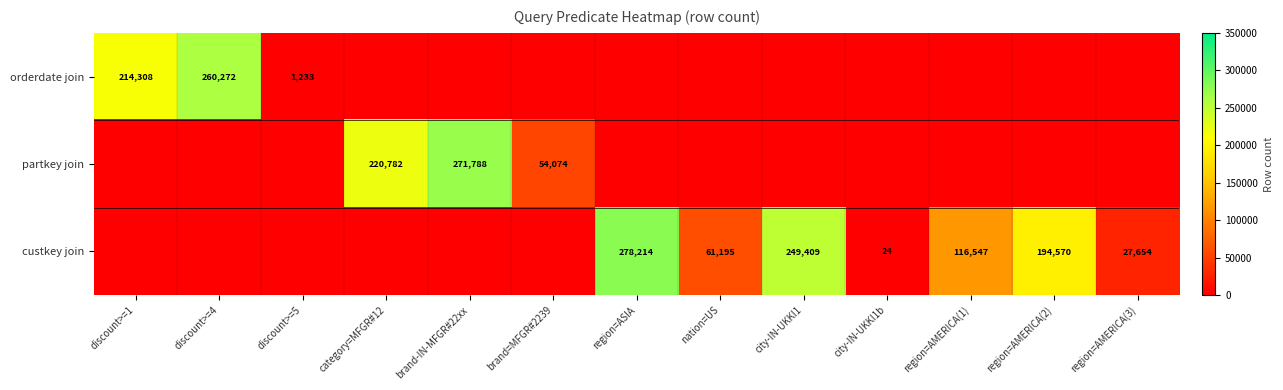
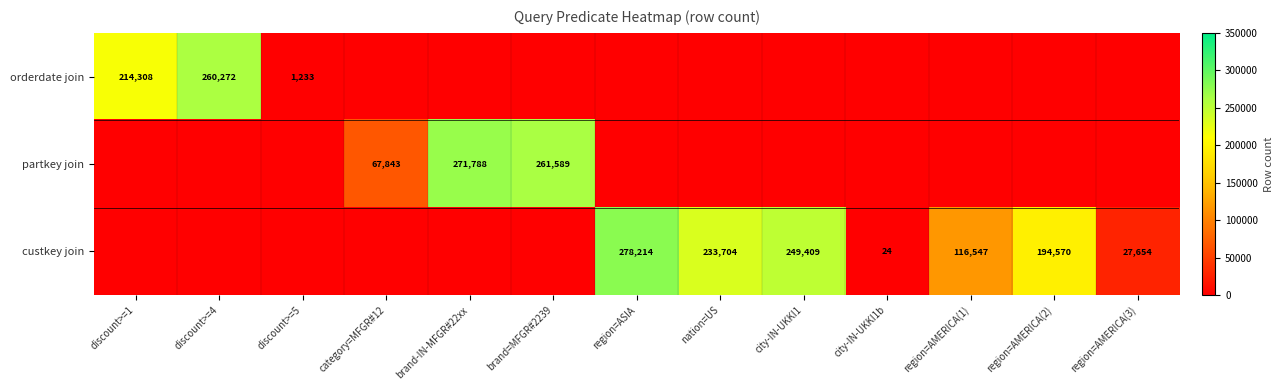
  {
    "orderdate join": {
      "discount>=1": "214,308",
      "discount>=4": "260,272",
      "discount>=5": "1,233"
    },
    "partkey join": {
-     "category=MFGR#12": "220,782",
+     "category=MFGR#12": "67,843",
      "brand-IN-MFGR#22xx": "271,788",
-     "brand=MFGR#2239": "54,074"
+     "brand=MFGR#2239": "261,589"
    },
    "custkey join": {
      "region=ASIA": "278,214",
-     "nation=US": "61,195",
+     "nation=US": "233,704",
      "city-IN-UKKI1": "249,409",
      "city-IN-UKKI1b": "24",
      "region=AMERICA(1)": "116,547",
      "region=AMERICA(2)": "194,570",
      "region=AMERICA(3)": "27,654"
    }
  }
